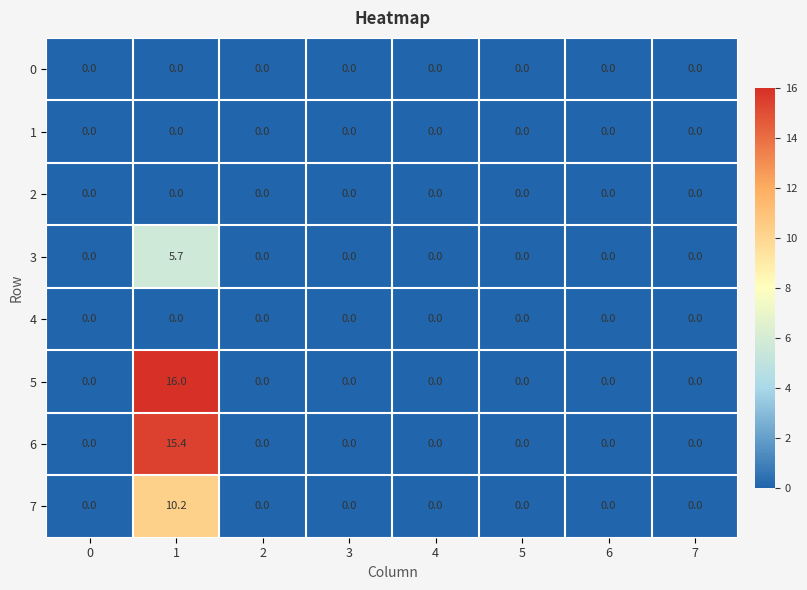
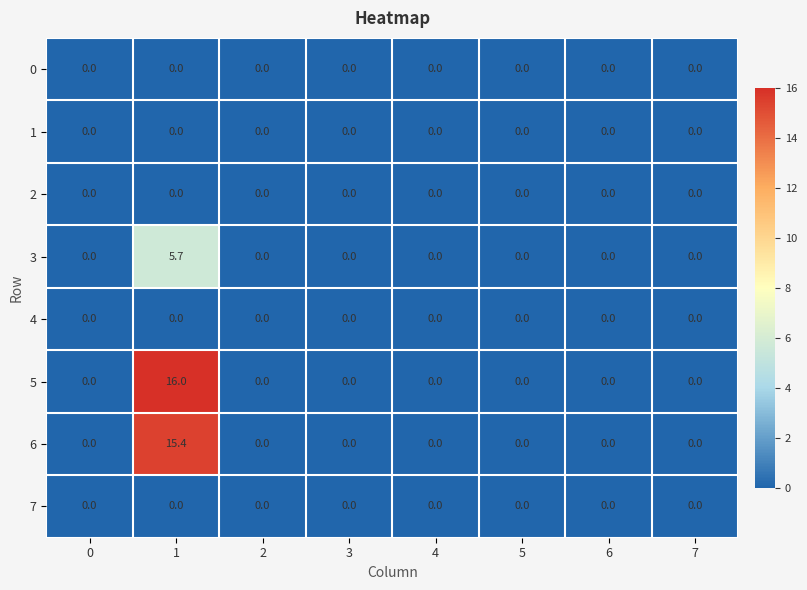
  {
    "0": {
      "0": 0.0,
      "1": 0.0,
      "2": 0.0,
      "3": 0.0,
      "4": 0.0,
      "5": 0.0,
      "6": 0.0,
      "7": 0.0
    },
    "1": {
      "0": 0.0,
      "1": 0.0,
      "2": 0.0,
      "3": 0.0,
      "4": 0.0,
      "5": 0.0,
      "6": 0.0,
      "7": 0.0
    },
    "2": {
      "0": 0.0,
      "1": 0.0,
      "2": 0.0,
      "3": 0.0,
      "4": 0.0,
      "5": 0.0,
      "6": 0.0,
      "7": 0.0
    },
    "3": {
      "0": 0.0,
      "1": 5.7,
      "2": 0.0,
      "3": 0.0,
      "4": 0.0,
      "5": 0.0,
      "6": 0.0,
      "7": 0.0
    },
    "4": {
      "0": 0.0,
      "1": 0.0,
      "2": 0.0,
      "3": 0.0,
      "4": 0.0,
      "5": 0.0,
      "6": 0.0,
      "7": 0.0
    },
    "5": {
      "0": 0.0,
      "1": 16.0,
      "2": 0.0,
      "3": 0.0,
      "4": 0.0,
      "5": 0.0,
      "6": 0.0,
      "7": 0.0
    },
    "6": {
      "0": 0.0,
      "1": 15.4,
      "2": 0.0,
      "3": 0.0,
      "4": 0.0,
      "5": 0.0,
      "6": 0.0,
      "7": 0.0
    },
    "7": {
      "0": 0.0,
-     "1": 10.2,
+     "1": 0.0,
      "2": 0.0,
      "3": 0.0,
      "4": 0.0,
      "5": 0.0,
      "6": 0.0,
      "7": 0.0
    }
  }
